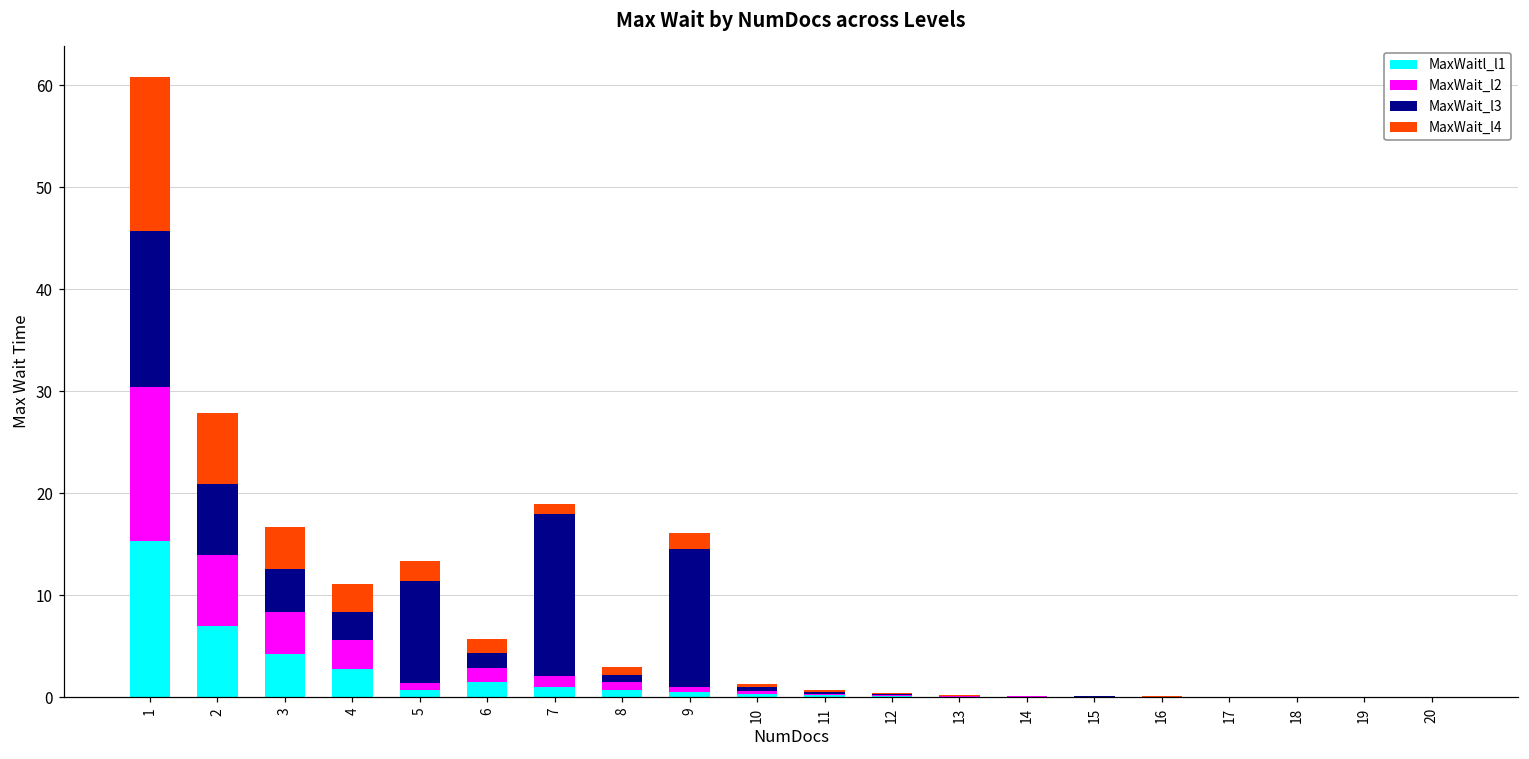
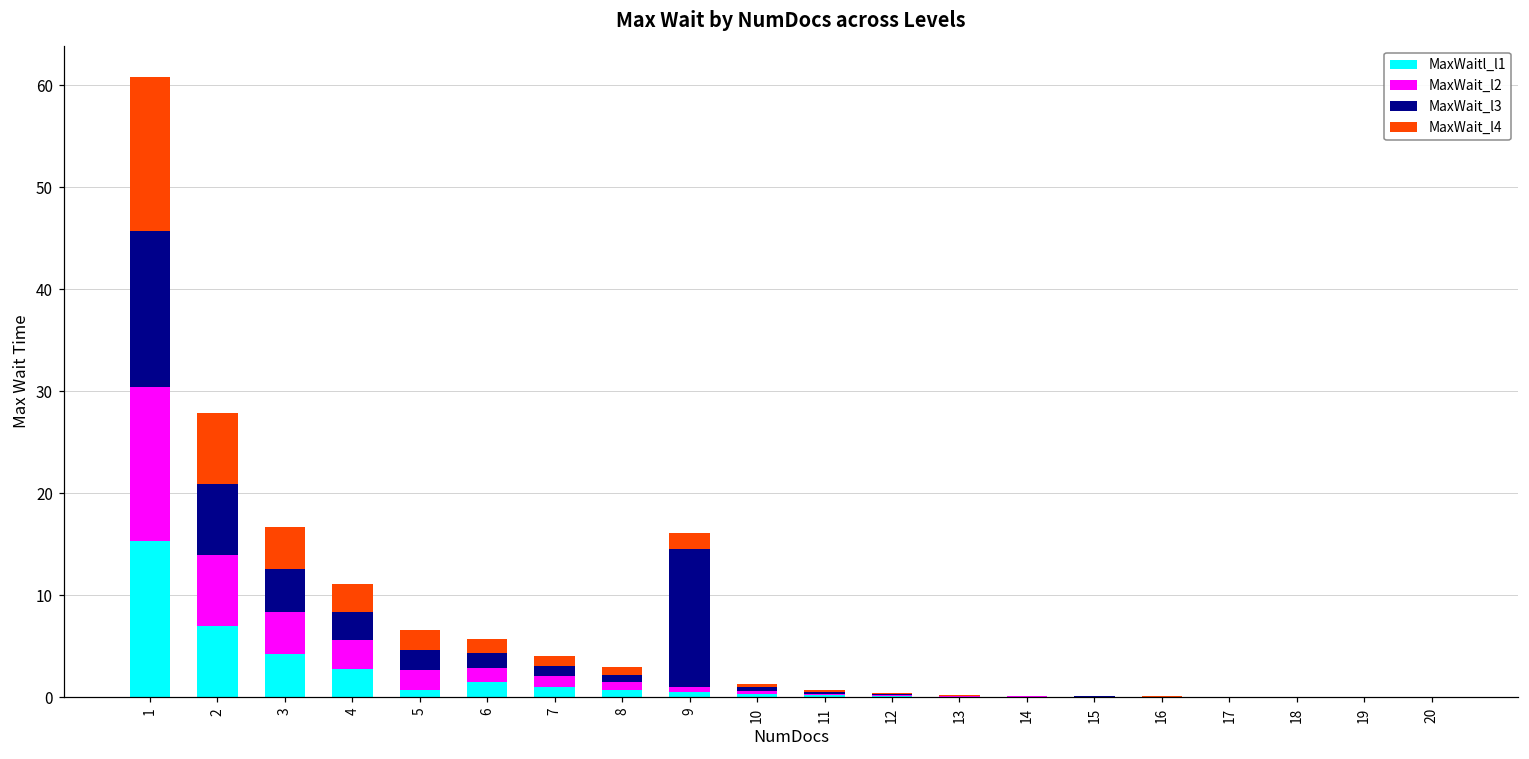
  {
    "MaxWaitl_l1": {
      "1": 15,
      "2": 7,
      "3": 4,
      "4": 3,
      "5": 1,
      "6": 1,
      "7": 1,
      "8": 1,
      "9": 1,
      "10": 0
    },
    "MaxWait_l2": {
      "1": 15,
      "2": 7,
      "3": 4,
      "4": 3,
-     "5": 1,
+     "5": 2,
      "6": 1,
      "7": 1,
      "8": 1,
      "9": 0,
      "10": 0
    },
    "MaxWait_l3": {
      "1": 15,
      "2": 7,
      "3": 4,
      "4": 3,
-     "5": 10,
+     "5": 2,
      "6": 1,
-     "7": 16,
+     "7": 1,
      "8": 1,
      "9": 13,
      "10": 0
    },
    "MaxWait_l4": {
      "1": 15,
      "2": 7,
      "3": 4,
      "4": 3,
      "5": 2,
      "6": 1,
      "7": 1,
      "8": 1,
      "9": 2,
      "10": 0
    }
  }
